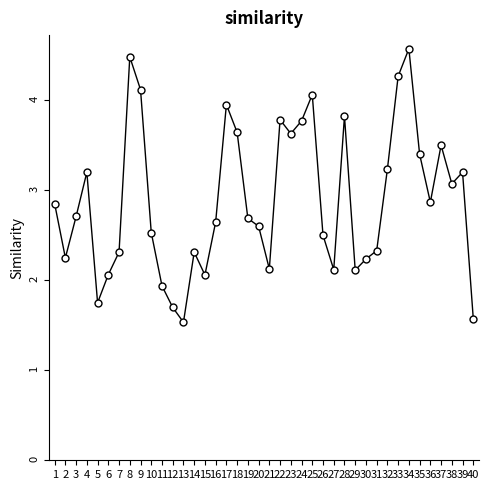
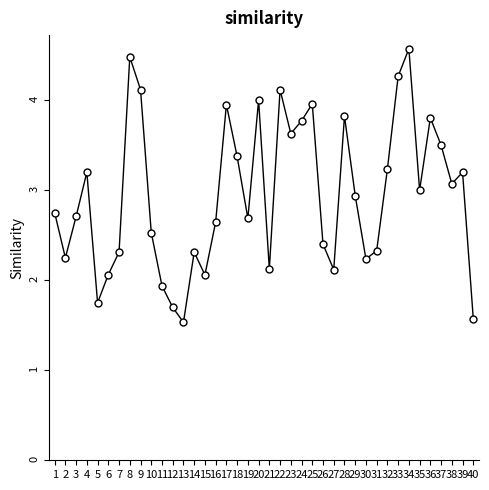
  {
-   "1": 2.9,
+   "1": 2.8,
    "2": 2.2,
    "3": 2.7,
    "4": 3.2,
    "5": 1.8,
    "6": 2.1,
    "7": 2.3,
    "8": 4.5,
    "9": 4.1,
    "10": 2.5,
    "11": 1.9,
    "12": 1.7,
    "13": 1.5,
    "14": 2.3,
    "15": 2.1,
    "16": 2.6,
    "17": 4.0,
-   "18": 3.6,
+   "18": 3.4,
    "19": 2.7,
-   "20": 2.6,
+   "20": 4.0,
    "21": 2.1,
-   "22": 3.8,
+   "22": 4.1,
    "23": 3.6,
    "24": 3.8,
-   "25": 4.1,
-   "26": 2.5,
+   "25": 4.0,
+   "26": 2.4,
    "27": 2.1,
    "28": 3.8,
-   "29": 2.1,
+   "29": 2.9,
    "30": 2.2,
    "31": 2.3,
    "32": 3.2,
    "33": 4.3,
    "34": 4.6,
-   "35": 3.4,
-   "36": 2.9,
+   "35": 3.0,
+   "36": 3.8,
    "37": 3.5,
    "38": 3.1,
    "39": 3.2,
    "40": 1.6
  }
